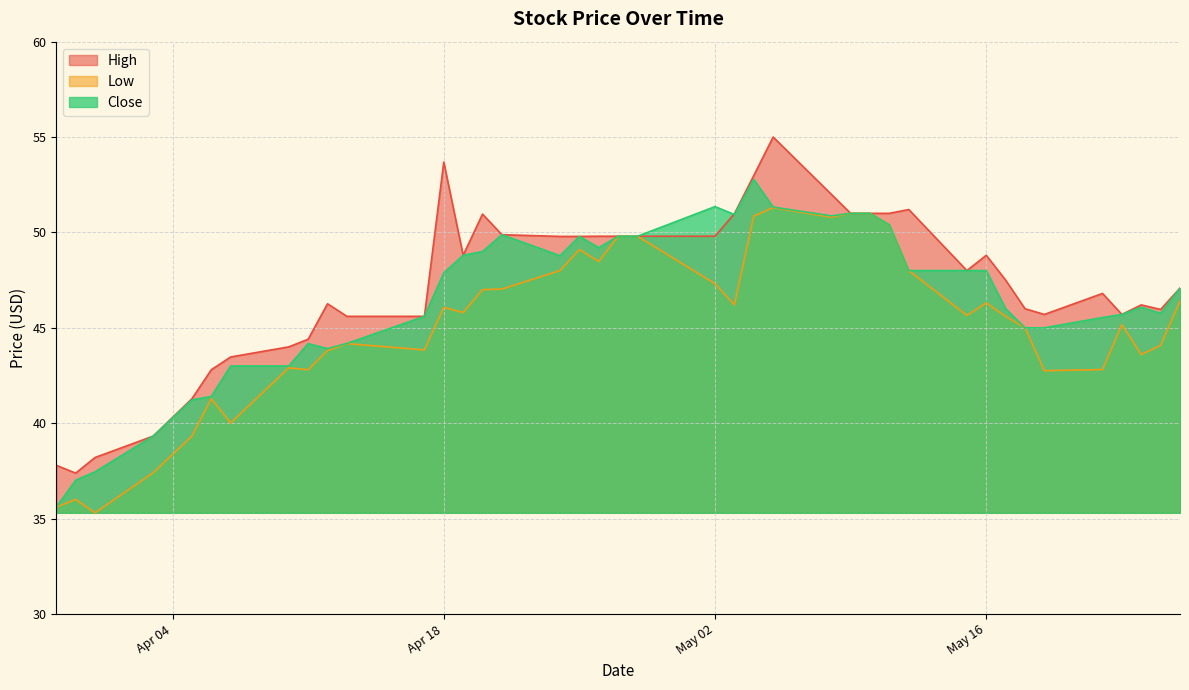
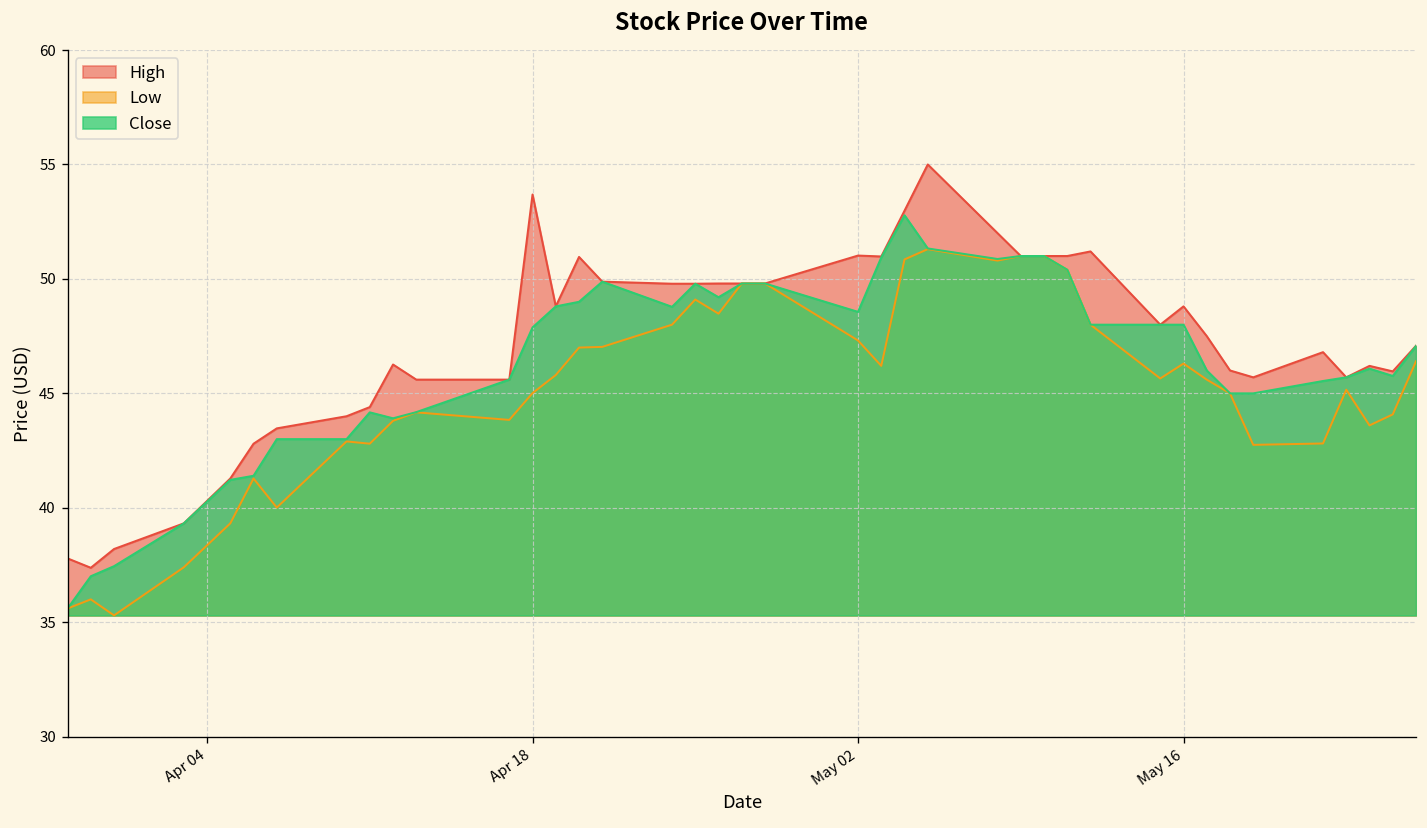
  {
    "High": {
      "Apr 18": 53.7,
-     "May 02": 49.8,
+     "May 02": 51.0,
      "May 16": 48.8
    },
    "Low": {
-     "Apr 18": 46.1,
+     "Apr 18": 45.0,
      "May 02": 47.3,
      "May 16": 46.3
    },
    "Close": {
      "Apr 18": 47.9,
-     "May 02": 51.4,
+     "May 02": 48.6,
      "May 16": 48.0
    }
  }
